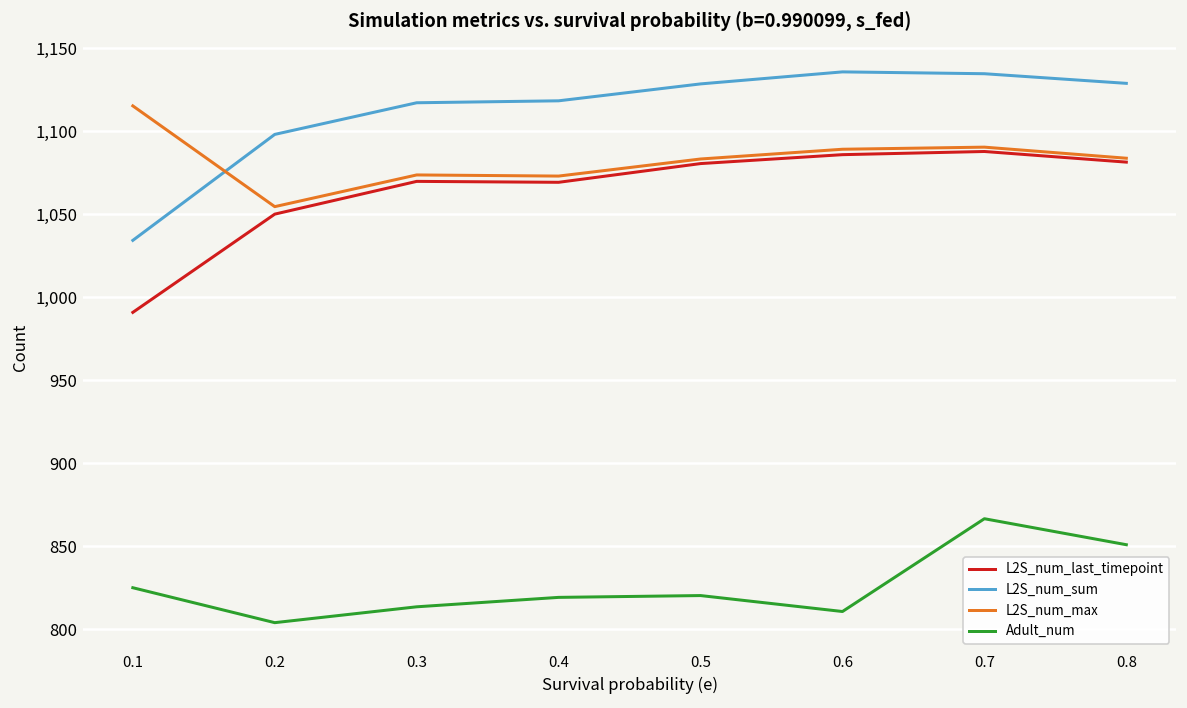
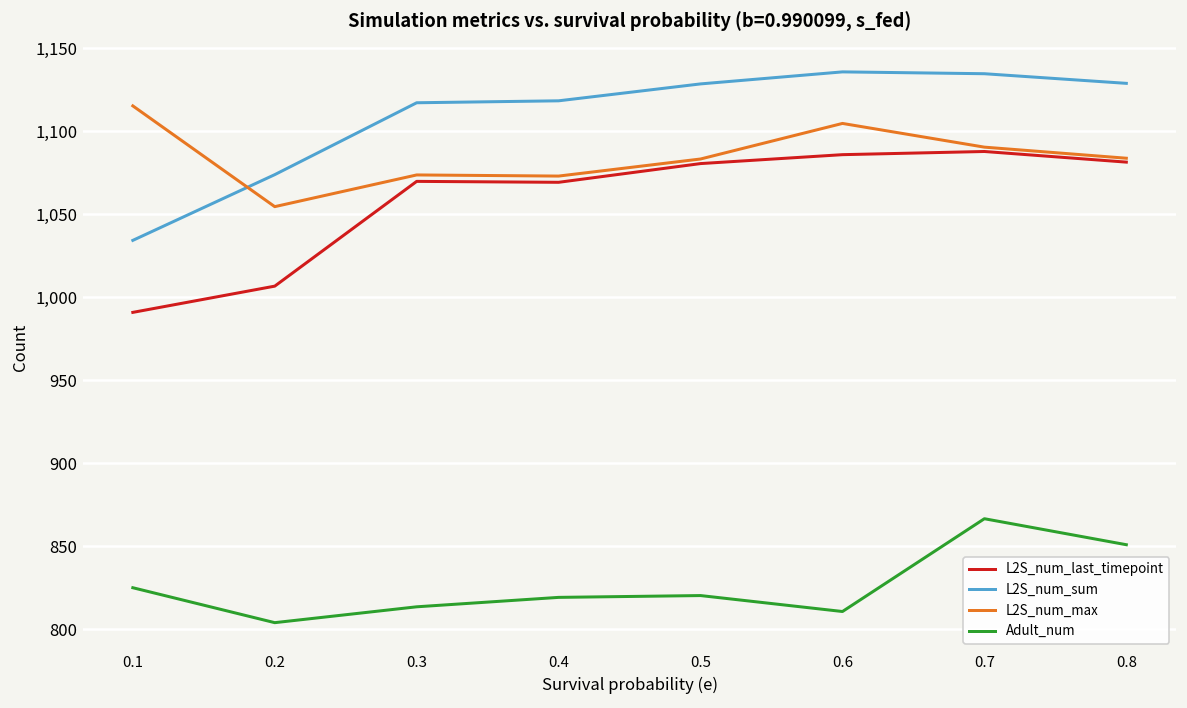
  {
    "L2S_num_last_timepoint": {
      "0.1": "991",
-     "0.2": "1,050",
+     "0.2": "1,007",
      "0.3": "1,070",
      "0.4": "1,069",
      "0.5": "1,081",
      "0.6": "1,086",
      "0.7": "1,088",
      "0.8": "1,082"
    },
    "L2S_num_sum": {
      "0.1": "1,034",
-     "0.2": "1,098",
+     "0.2": "1,074",
      "0.3": "1,117",
      "0.4": "1,118",
      "0.5": "1,129",
      "0.6": "1,136",
      "0.7": "1,135",
      "0.8": "1,129"
    },
    "L2S_num_max": {
      "0.1": "1,115",
      "0.2": "1,055",
      "0.3": "1,074",
      "0.4": "1,073",
      "0.5": "1,083",
-     "0.6": "1,089",
+     "0.6": "1,105",
      "0.7": "1,091",
      "0.8": "1,084"
    },
    "Adult_num": {
      "0.1": "825",
      "0.2": "804",
      "0.3": "814",
      "0.4": "819",
      "0.5": "820",
      "0.6": "811",
      "0.7": "867",
      "0.8": "851"
    }
  }
